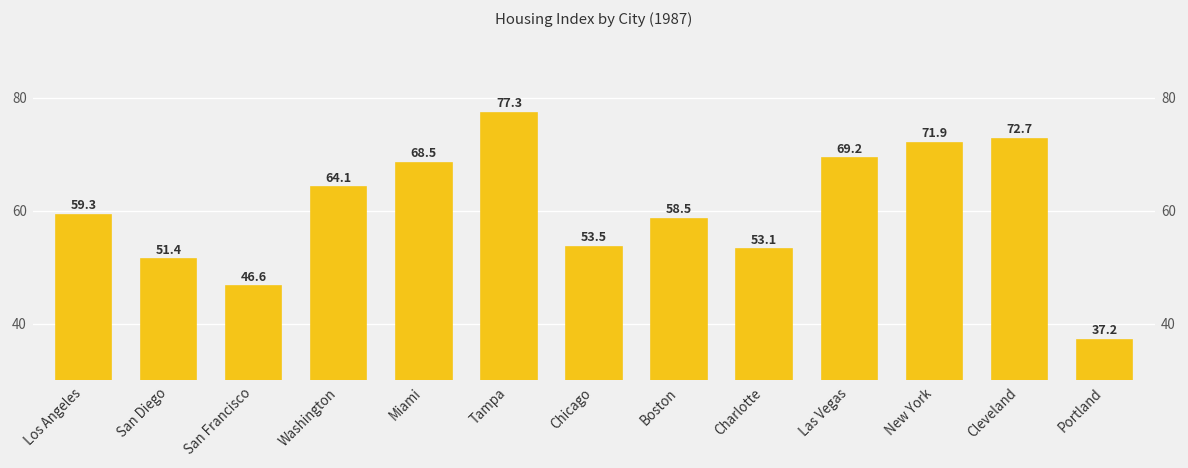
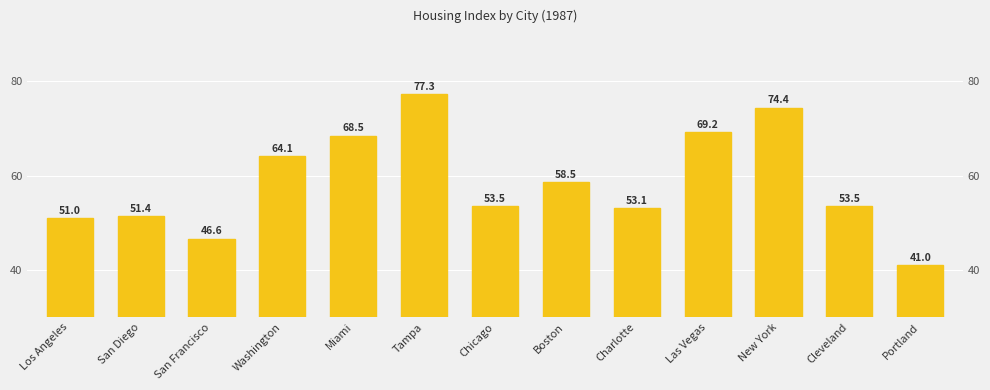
  {
-   "Los Angeles": 59.3,
+   "Los Angeles": 51.0,
    "San Diego": 51.4,
    "San Francisco": 46.6,
    "Washington": 64.1,
    "Miami": 68.5,
    "Tampa": 77.3,
    "Chicago": 53.5,
    "Boston": 58.5,
    "Charlotte": 53.1,
    "Las Vegas": 69.2,
-   "New York": 71.9,
-   "Cleveland": 72.7,
-   "Portland": 37.2
+   "New York": 74.4,
+   "Cleveland": 53.5,
+   "Portland": 41.0
  }
